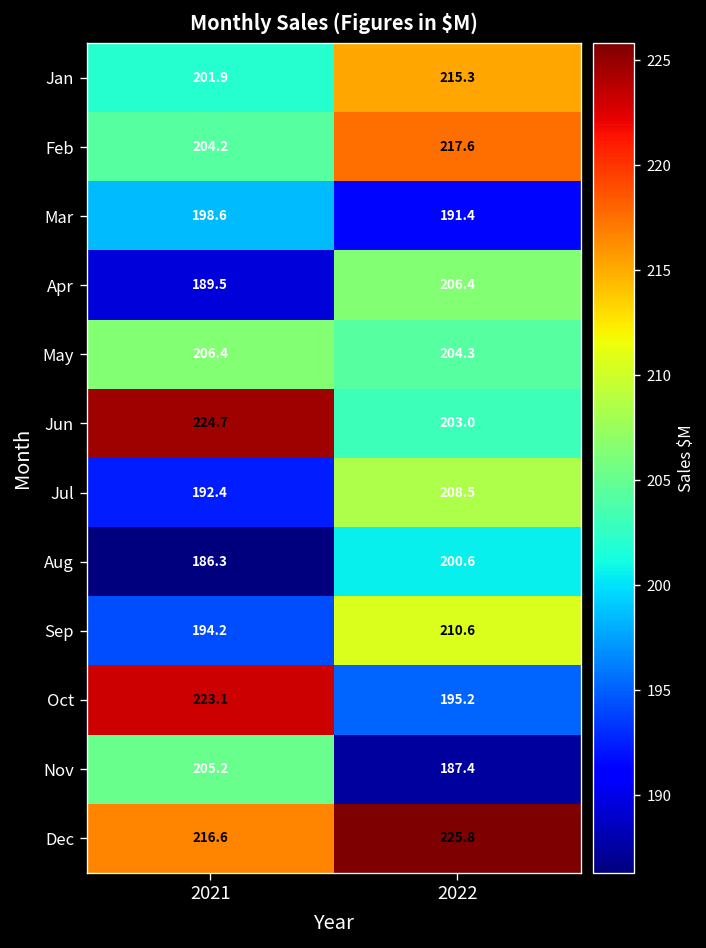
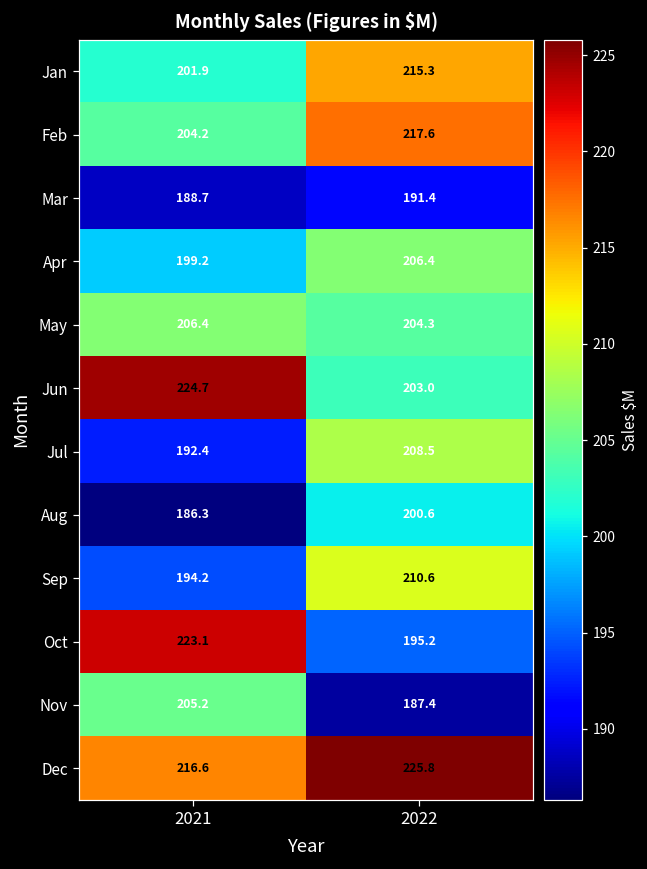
  {
    "Jan": {
      "2021": 201.9,
      "2022": 215.3
    },
    "Feb": {
      "2021": 204.2,
      "2022": 217.6
    },
    "Mar": {
-     "2021": 198.6,
+     "2021": 188.7,
      "2022": 191.4
    },
    "Apr": {
-     "2021": 189.5,
+     "2021": 199.2,
      "2022": 206.4
    },
    "May": {
      "2021": 206.4,
      "2022": 204.3
    },
    "Jun": {
      "2021": 224.7,
      "2022": 203.0
    },
    "Jul": {
      "2021": 192.4,
      "2022": 208.5
    },
    "Aug": {
      "2021": 186.3,
      "2022": 200.6
    },
    "Sep": {
      "2021": 194.2,
      "2022": 210.6
    },
    "Oct": {
      "2021": 223.1,
      "2022": 195.2
    },
    "Nov": {
      "2021": 205.2,
      "2022": 187.4
    },
    "Dec": {
      "2021": 216.6,
      "2022": 225.8
    }
  }
